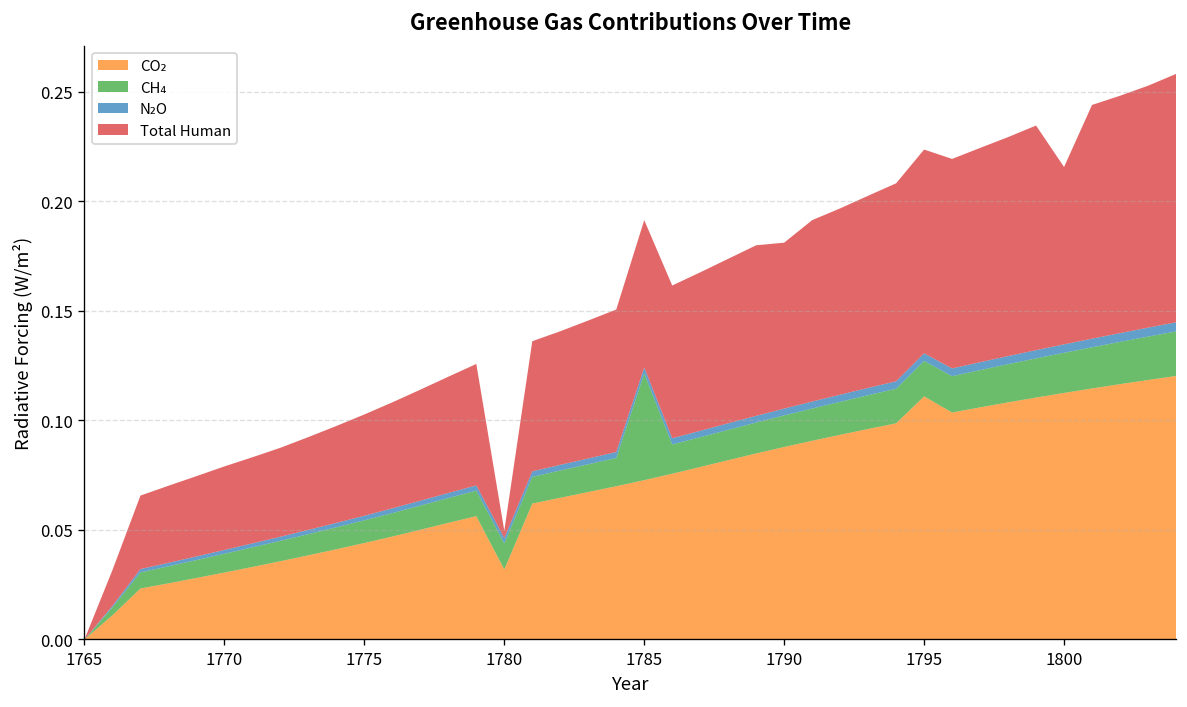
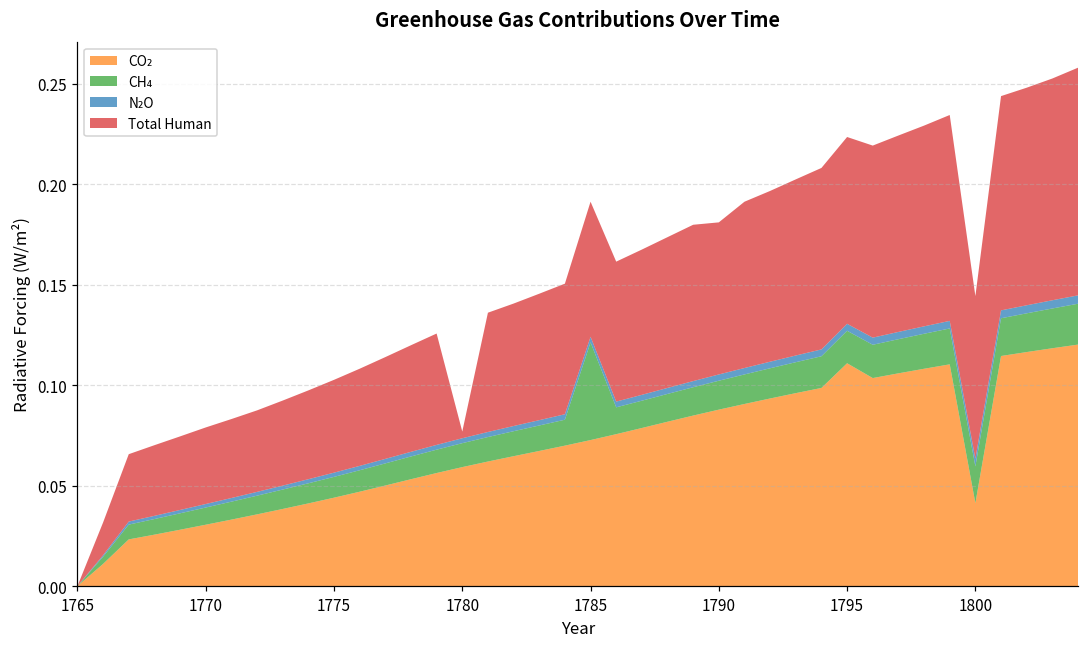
  {
    "CO₂": {
      "1770": 0.031,
      "1775": 0.044,
-     "1780": 0.032,
+     "1780": 0.059,
      "1785": 0.073,
      "1790": 0.088,
      "1795": 0.111,
-     "1800": 0.113
+     "1800": 0.041
    },
    "CH₄": {
      "1770": 0.009,
      "1775": 0.010,
      "1780": 0.012,
      "1785": 0.049,
      "1790": 0.014,
      "1795": 0.016,
      "1800": 0.018
    },
    "N₂O": {
      "1770": 0.002,
      "1775": 0.002,
      "1780": 0.002,
      "1785": 0.003,
      "1790": 0.003,
      "1795": 0.003,
      "1800": 0.004
    },
    "Total Human": {
      "1770": 0.038,
      "1775": 0.046,
      "1780": 0.003,
      "1785": 0.067,
      "1790": 0.076,
      "1795": 0.093,
      "1800": 0.081
    }
  }
